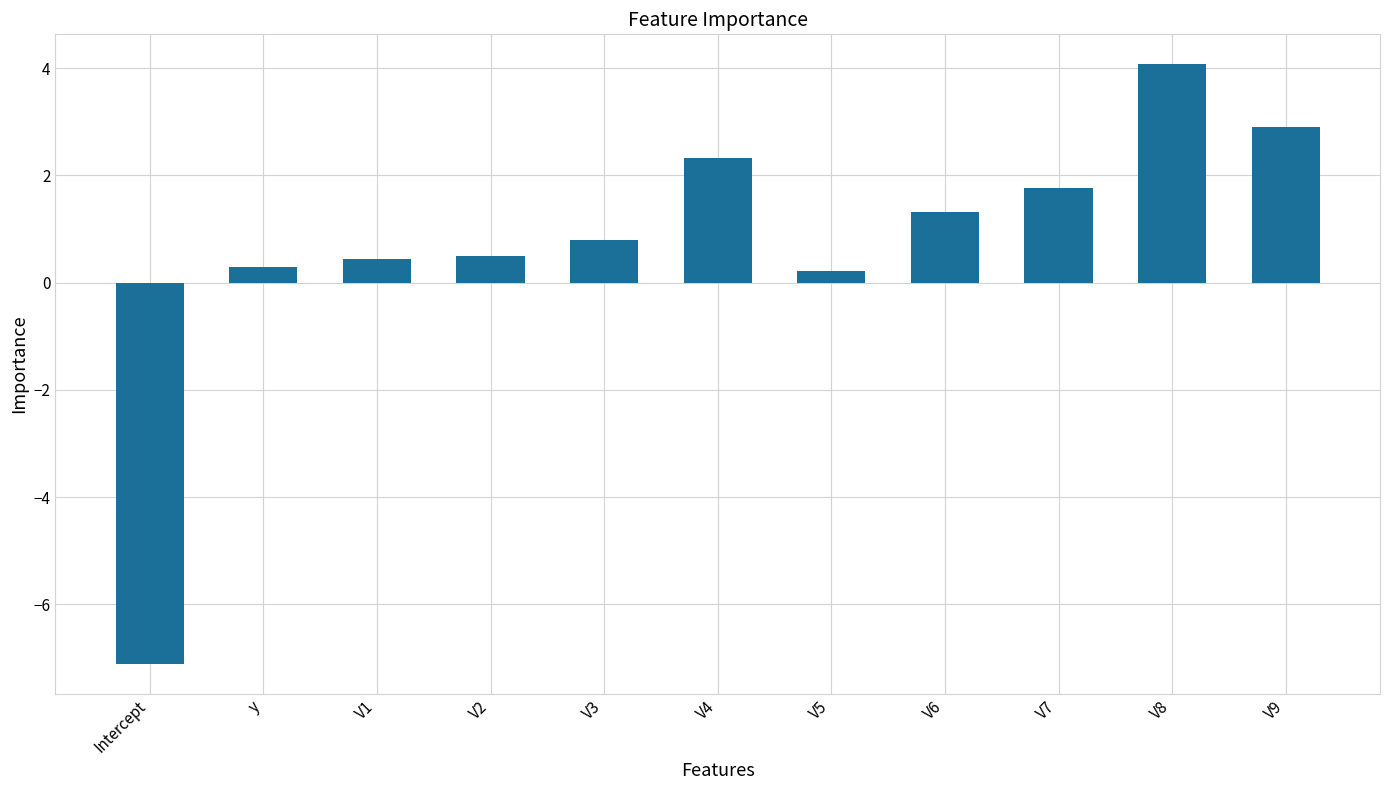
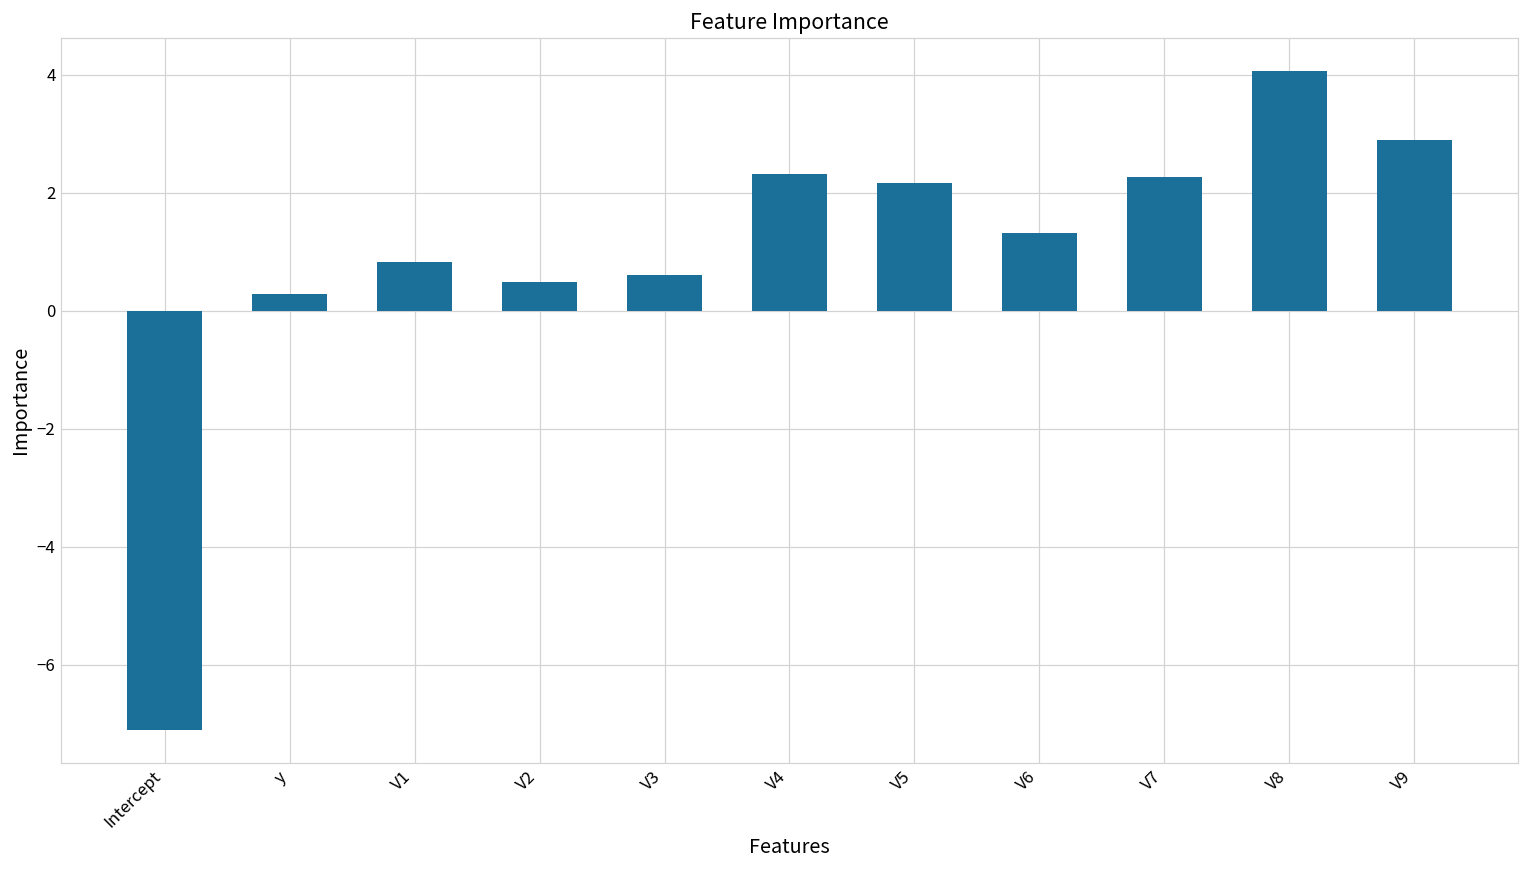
  {
    "Intercept": -7.1,
    "y": 0.3,
-   "V1": 0.4,
+   "V1": 0.8,
    "V2": 0.5,
-   "V3": 0.8,
+   "V3": 0.6,
    "V4": 2.3,
-   "V5": 0.2,
+   "V5": 2.2,
    "V6": 1.3,
-   "V7": 1.8,
+   "V7": 2.3,
    "V8": 4.1,
    "V9": 2.9
  }
